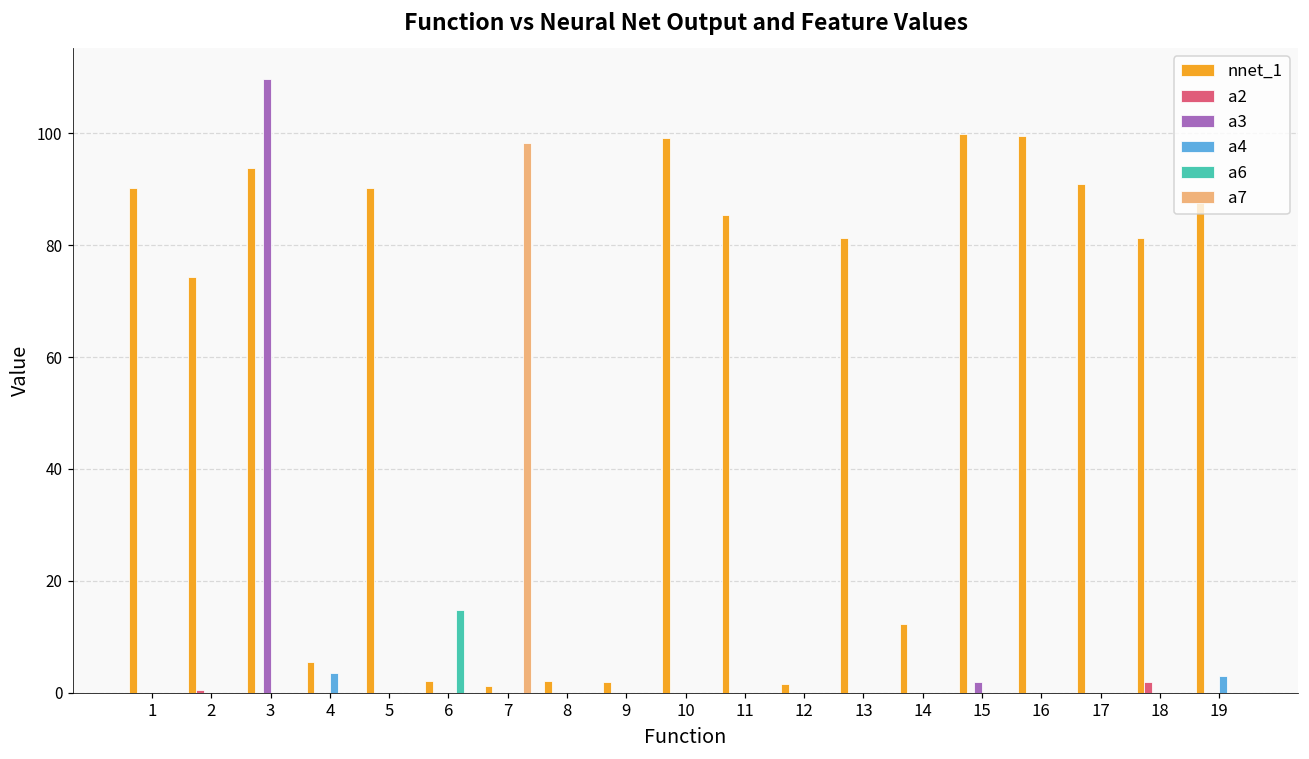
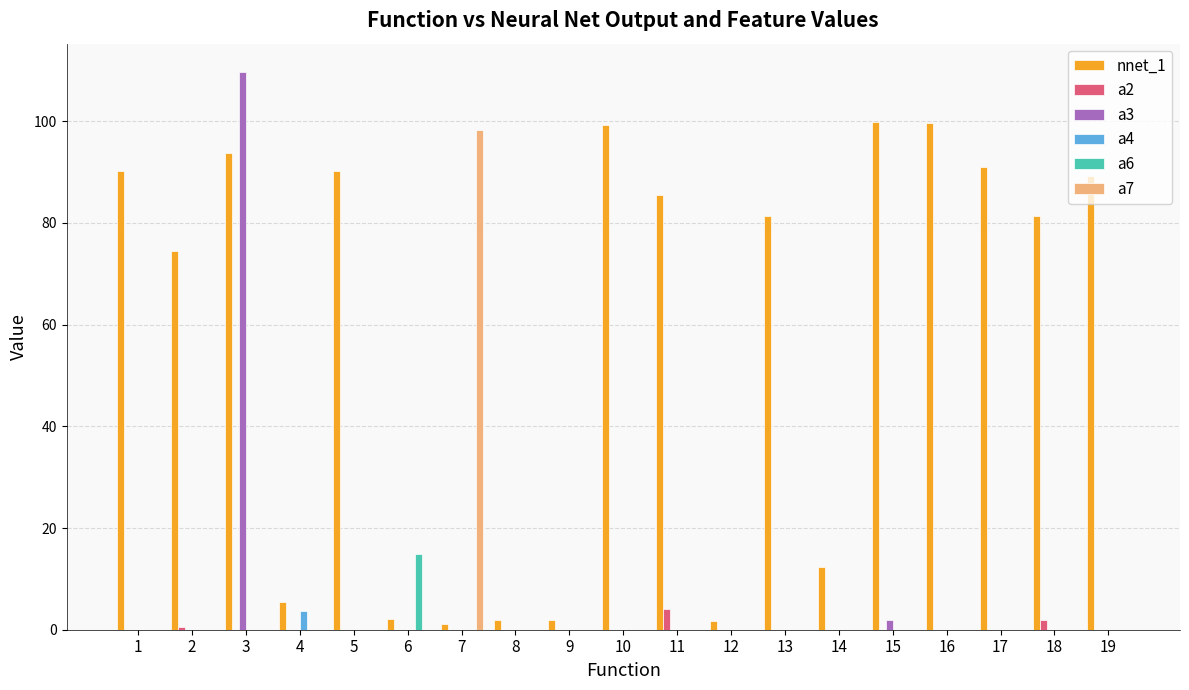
  {
    "nnet_1": {
      "1": 90,
      "2": 74,
      "3": 94,
      "4": 5,
      "5": 90,
      "6": 2,
      "7": 1,
      "8": 2,
      "9": 2,
      "10": 99,
      "11": 85,
      "12": 2,
      "13": 81,
      "14": 12,
      "15": 100,
      "16": 100,
      "17": 91,
      "18": 81
    },
    "a2": {
      "1": 0,
      "3": 0,
      "4": 0,
      "5": 0,
      "6": 0,
      "7": 0,
      "8": 0,
      "9": 0,
      "10": 0,
-     "11": 0,
+     "11": 4,
      "12": 0,
      "13": 0,
      "14": 0,
      "15": 0,
      "16": 0,
      "17": 0,
      "18": 2,
      "19": 0
    },
    "a3": {
      "1": 0,
      "2": 0,
      "3": 110,
      "4": 0,
      "5": 0,
      "6": 0,
      "7": 0,
      "8": 0,
      "9": 0,
      "10": 0,
      "11": 0,
      "12": 0,
      "13": 0,
      "14": 0,
      "15": 2,
      "16": 0,
      "17": 0,
      "18": 0,
      "19": 0
    },
    "a4": {
      "1": 0,
      "2": 0,
      "3": 0,
      "4": 4,
      "5": 0,
      "6": 0,
      "7": 0,
      "8": 0,
      "9": 0,
      "10": 0,
      "11": 0,
      "12": 0,
      "13": 0,
      "14": 0,
      "15": 0,
      "16": 0,
      "17": 0,
      "18": 0,
-     "19": 3
+     "19": 0
    },
    "a6": {
      "1": 0,
      "2": 0,
      "3": 0,
      "4": 0,
      "5": 0,
      "6": 15,
      "7": 0,
      "8": 0,
      "9": 0,
      "10": 0,
      "11": 0,
      "12": 0,
      "13": 0,
      "14": 0,
      "15": 0,
      "16": 0,
      "17": 0,
      "18": 0,
      "19": 0
    },
    "a7": {
      "1": 0,
      "2": 0,
      "3": 0,
      "4": 0,
      "5": 0,
      "6": 0,
      "7": 98,
      "8": 0,
      "9": 0,
      "10": 0,
      "11": 0,
      "12": 0,
      "13": 0,
      "14": 0,
      "15": 0,
      "16": 0,
      "17": 0,
      "18": 0,
      "19": 0
    }
  }
